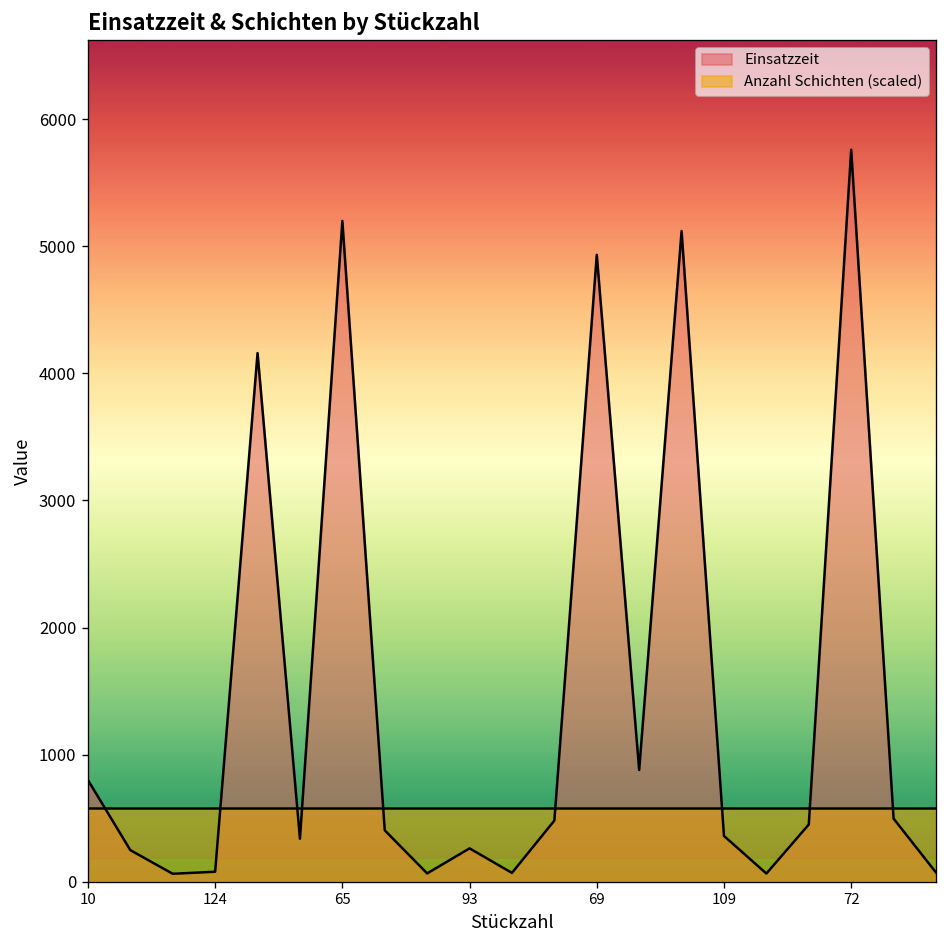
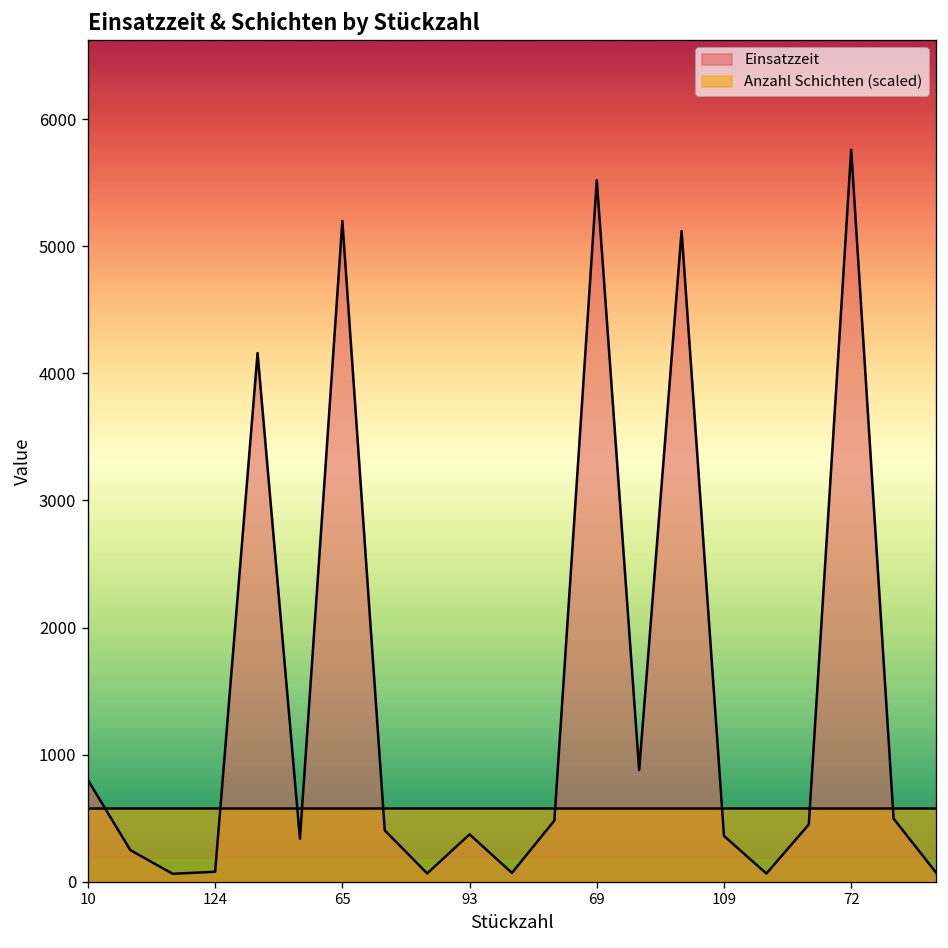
  {
    "Einsatzzeit": {
      "65": 5200,
-     "93": 260,
-     "69": 4930,
+     "93": 370,
+     "69": 5520,
      "109": 360,
      "72": 5760
    },
    "Anzahl Schichten (scaled)": {
      "124": 580,
      "65": 580,
      "93": 580,
      "69": 580,
      "109": 580,
      "72": 580
    }
  }
